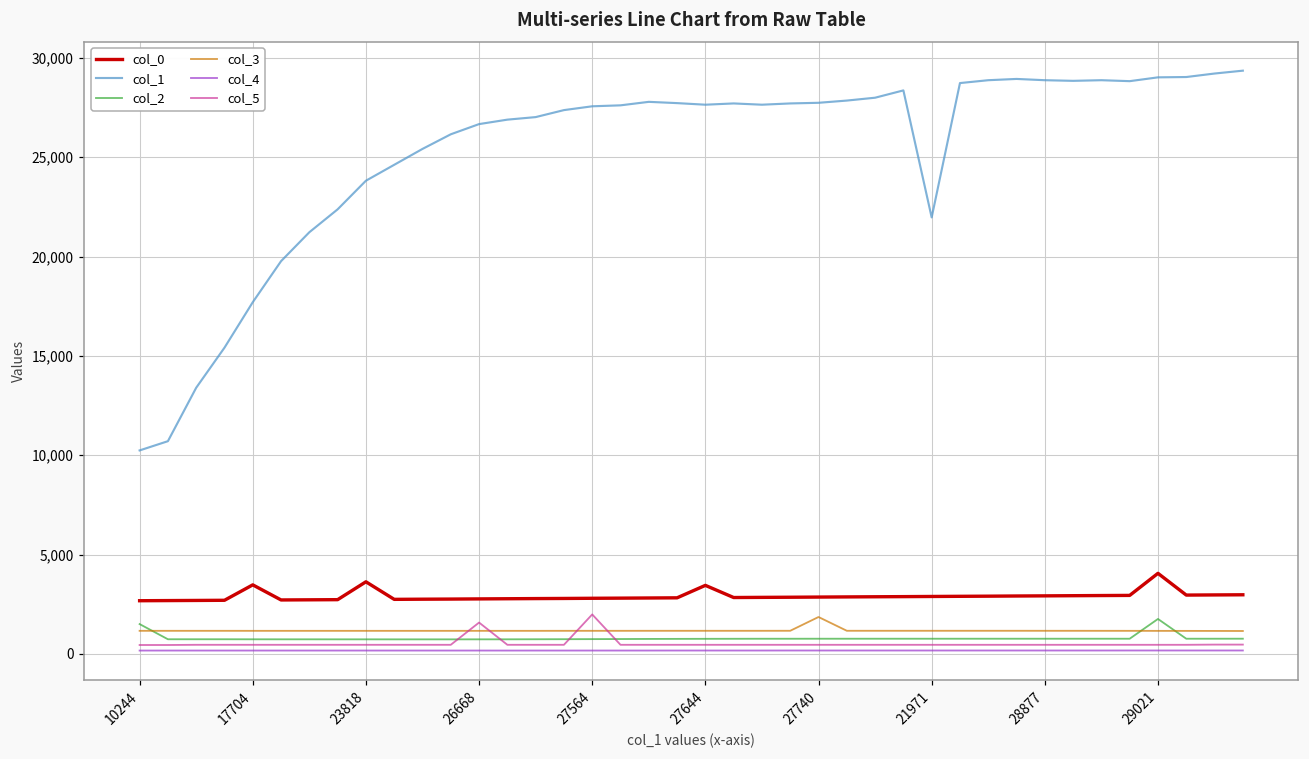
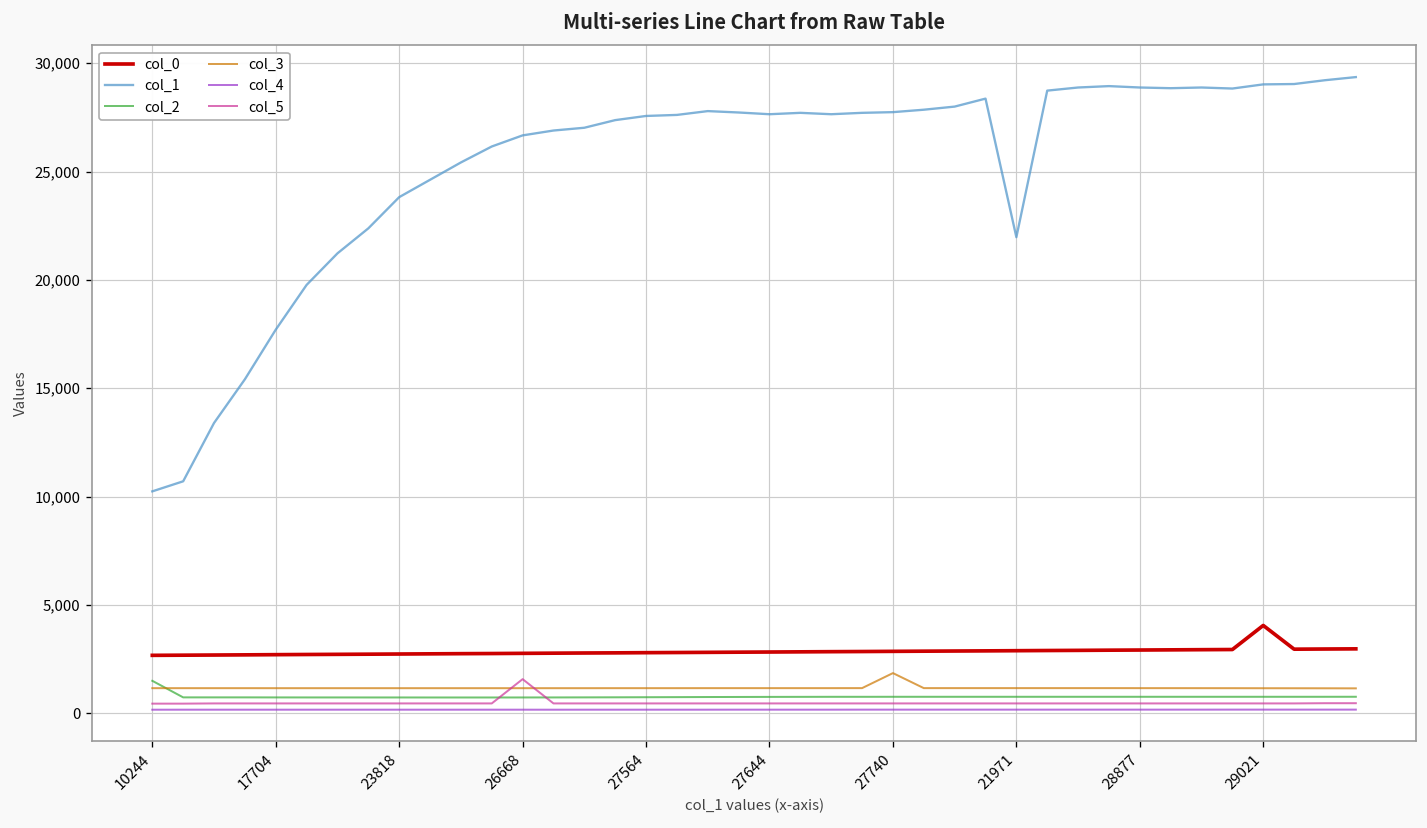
  {
    "col_0": {
      "10244": "2,700",
-     "17704": "3,500",
-     "23818": "3,600",
+     "17704": "2,700",
+     "23818": "2,700",
      "26668": "2,800",
      "27564": "2,800",
-     "27644": "3,500",
+     "27644": "2,800",
      "27740": "2,900",
      "21971": "2,900",
      "28877": "2,900",
      "29021": "4,100"
    },
    "col_1": {
      "10244": "10,200",
      "17704": "17,700",
      "23818": "23,800",
      "26668": "26,700",
      "27564": "27,600",
      "27644": "27,600",
      "27740": "27,700",
      "21971": "22,000",
      "28877": "28,900",
      "29021": "29,000"
    },
    "col_2": {
      "10244": "1,500",
      "17704": "700",
      "23818": "700",
      "26668": "700",
      "27564": "700",
      "27644": "800",
      "27740": "800",
      "21971": "800",
      "28877": "800",
-     "29021": "1,800"
+     "29021": "800"
    },
    "col_3": {
      "10244": "1,200",
      "17704": "1,200",
      "23818": "1,200",
      "26668": "1,200",
      "27564": "1,200",
      "27644": "1,200",
      "27740": "1,900",
      "21971": "1,200",
      "28877": "1,200",
      "29021": "1,200"
    },
    "col_4": {
      "10244": "200",
      "17704": "200",
      "23818": "200",
      "26668": "200",
      "27564": "200",
      "27644": "200",
      "27740": "200",
      "21971": "200",
      "28877": "200",
      "29021": "200"
    },
    "col_5": {
      "10244": "500",
      "17704": "500",
      "23818": "500",
      "26668": "1,600",
-     "27564": "2,000",
+     "27564": "500",
      "27644": "500",
      "27740": "500",
      "21971": "500",
      "28877": "500",
      "29021": "500"
    }
  }
